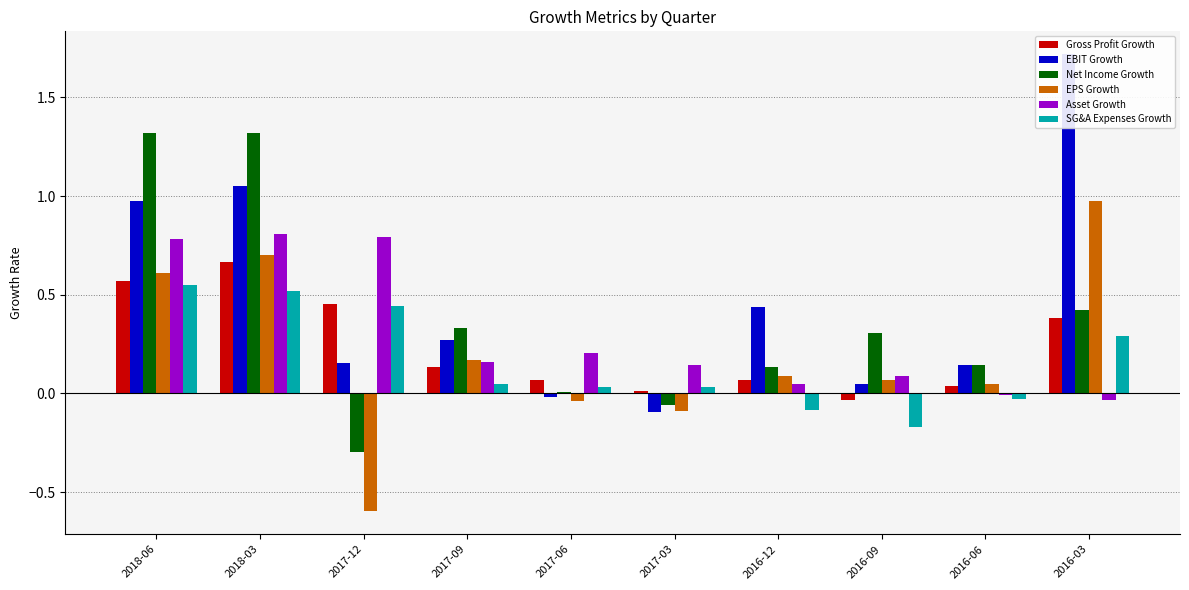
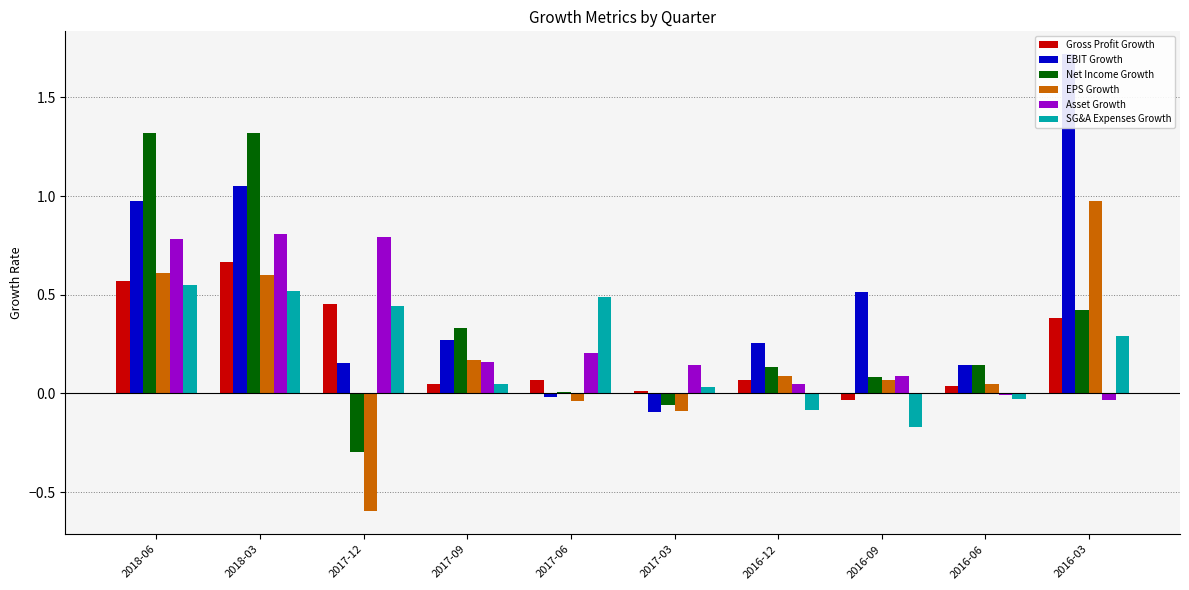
  {
    "Gross Profit Growth": {
      "2018-06": 0.57,
      "2018-03": 0.66,
      "2017-12": 0.45,
-     "2017-09": 0.14,
+     "2017-09": 0.05,
      "2017-06": 0.07,
      "2016-12": 0.07,
      "2016-09": -0.03,
      "2016-06": 0.04,
      "2016-03": 0.38
    },
    "EBIT Growth": {
      "2018-06": 0.97,
      "2018-03": 1.05,
      "2017-12": 0.15,
      "2017-09": 0.27,
      "2017-06": -0.02,
      "2017-03": -0.09,
-     "2016-12": 0.44,
-     "2016-09": 0.05,
+     "2016-12": 0.26,
+     "2016-09": 0.51,
      "2016-06": 0.14
    },
    "Net Income Growth": {
      "2018-06": 1.32,
      "2018-03": 1.32,
      "2017-12": -0.30,
      "2017-09": 0.33,
      "2017-03": -0.06,
      "2016-12": 0.13,
-     "2016-09": 0.31,
+     "2016-09": 0.08,
      "2016-06": 0.14,
      "2016-03": 0.42
    },
    "EPS Growth": {
      "2018-06": 0.6,
-     "2018-03": 0.7,
+     "2018-03": 0.6,
      "2017-12": -0.6,
      "2017-09": 0.17,
      "2017-06": -0.04,
      "2017-03": -0.1,
      "2016-12": 0.1,
      "2016-09": 0.07,
      "2016-06": 0.05,
      "2016-03": 0.97
    },
    "Asset Growth": {
      "2018-06": 0.78,
      "2018-03": 0.81,
      "2017-12": 0.79,
      "2017-09": 0.16,
      "2017-06": 0.20,
      "2017-03": 0.14,
      "2016-12": 0.05,
      "2016-09": 0.09,
      "2016-03": -0.04
    },
    "SG&A Expenses Growth": {
      "2018-06": 0.55,
      "2018-03": 0.52,
      "2017-12": 0.44,
      "2017-09": 0.05,
-     "2017-06": 0.03,
+     "2017-06": 0.49,
      "2017-03": 0.03,
      "2016-12": -0.09,
      "2016-09": -0.17,
      "2016-06": -0.03,
      "2016-03": 0.29
    }
  }
